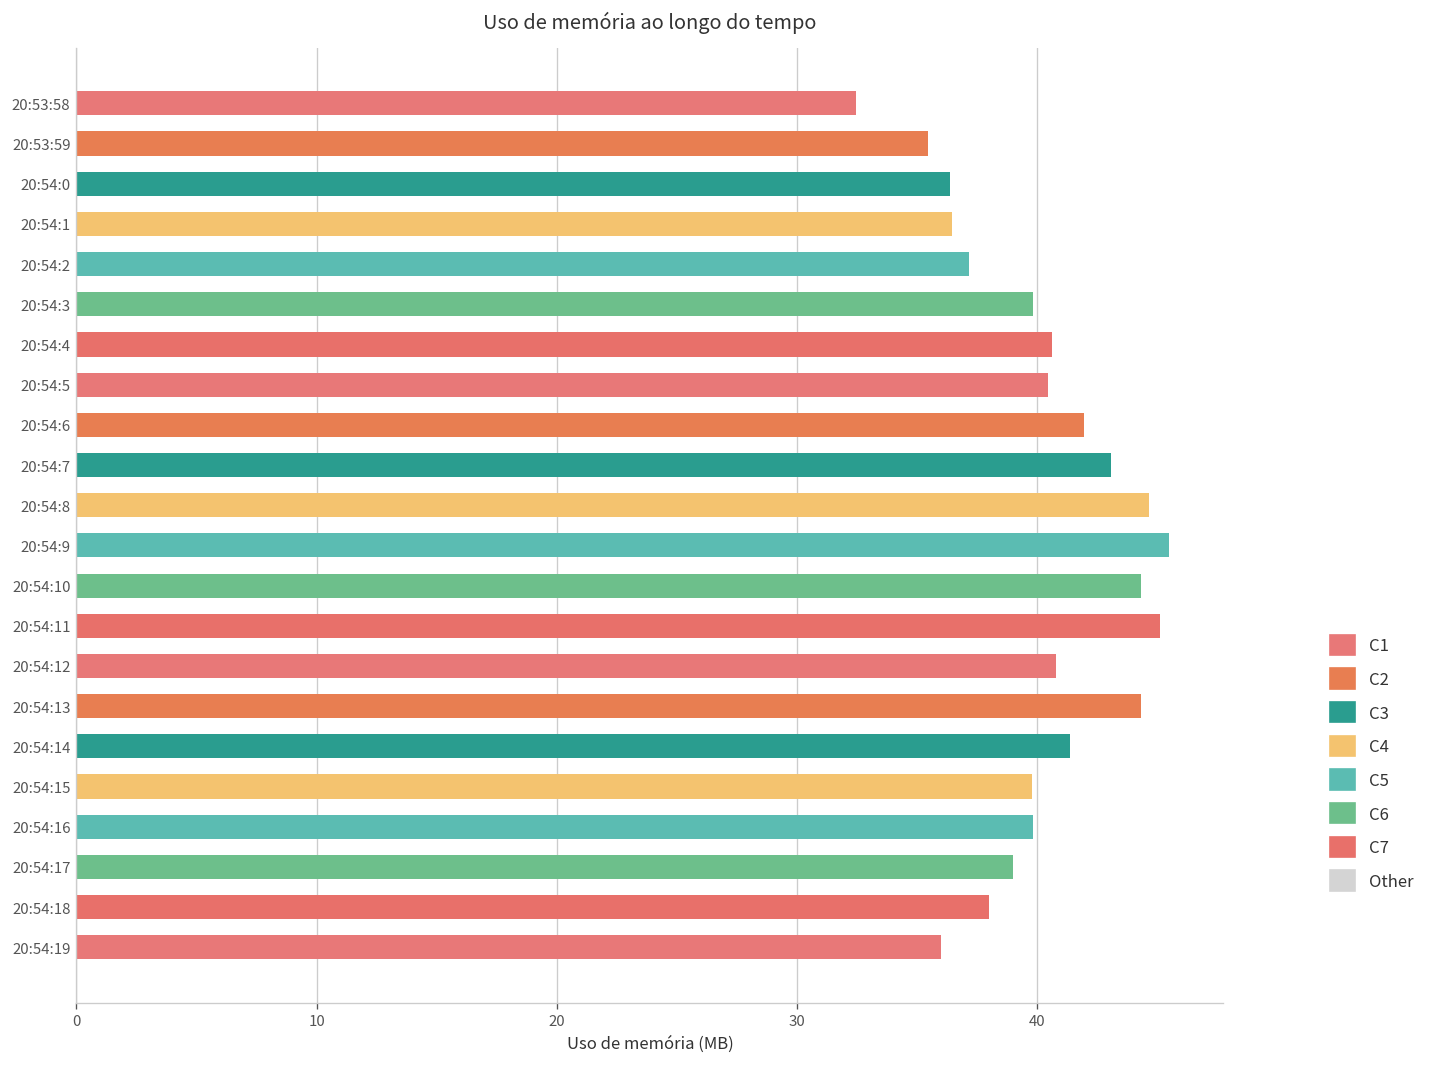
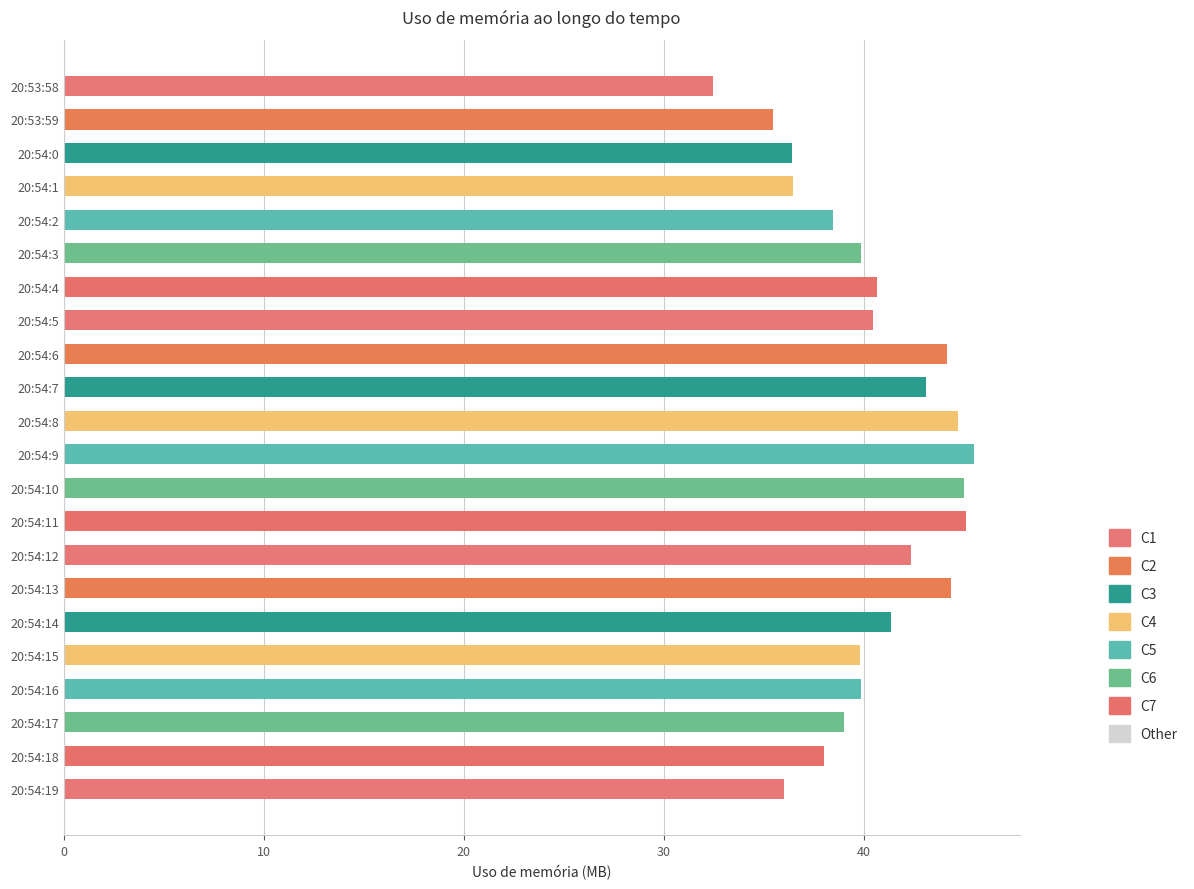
  {
    "20:53:58": 32.5,
    "20:53:59": 35.5,
    "20:54:0": 36.4,
    "20:54:1": 36.5,
-   "20:54:2": 37.2,
+   "20:54:2": 38.5,
    "20:54:3": 39.8,
    "20:54:4": 40.6,
    "20:54:5": 40.4,
-   "20:54:6": 41.9,
+   "20:54:6": 44.1,
    "20:54:7": 43.1,
    "20:54:8": 44.7,
    "20:54:9": 45.5,
-   "20:54:10": 44.3,
+   "20:54:10": 45.0,
    "20:54:11": 45.1,
-   "20:54:12": 40.8,
+   "20:54:12": 42.3,
    "20:54:13": 44.3,
    "20:54:14": 41.4,
    "20:54:15": 39.8,
    "20:54:16": 39.8,
    "20:54:17": 39.0,
    "20:54:18": 38.0,
    "20:54:19": 36.0
  }
